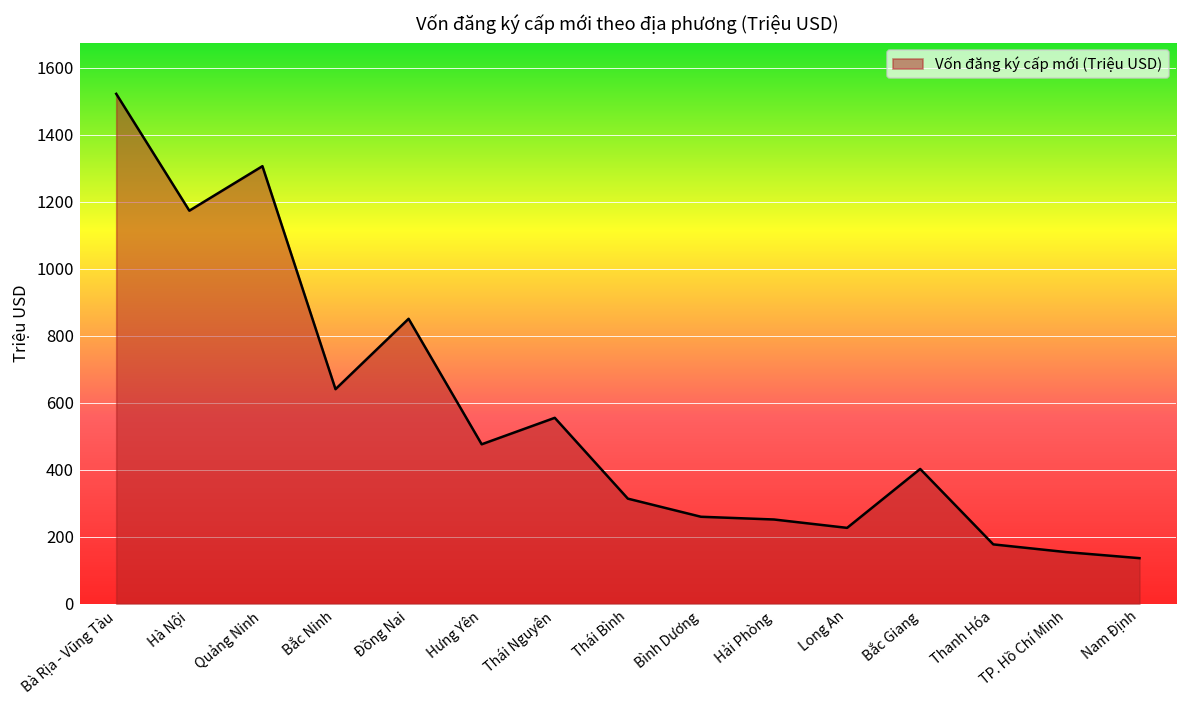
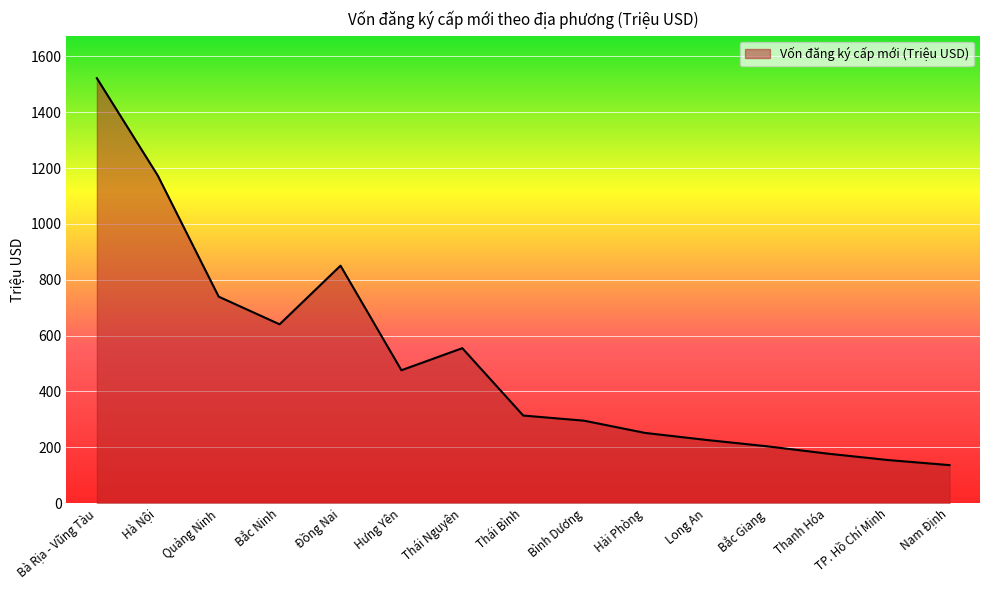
  {
    "Bà Rịa - Vũng Tàu": 1520,
    "Hà Nội": 1170,
-   "Quảng Ninh": 1310,
+   "Quảng Ninh": 740,
    "Bắc Ninh": 640,
    "Đồng Nai": 850,
    "Hưng Yên": 480,
    "Thái Nguyên": 550,
    "Thái Bình": 310,
-   "Bình Dương": 260,
+   "Bình Dương": 300,
    "Hải Phòng": 250,
    "Long An": 230,
-   "Bắc Giang": 400,
+   "Bắc Giang": 200,
    "Thanh Hóa": 180,
    "TP. Hồ Chí Minh": 150,
    "Nam Định": 140
  }
